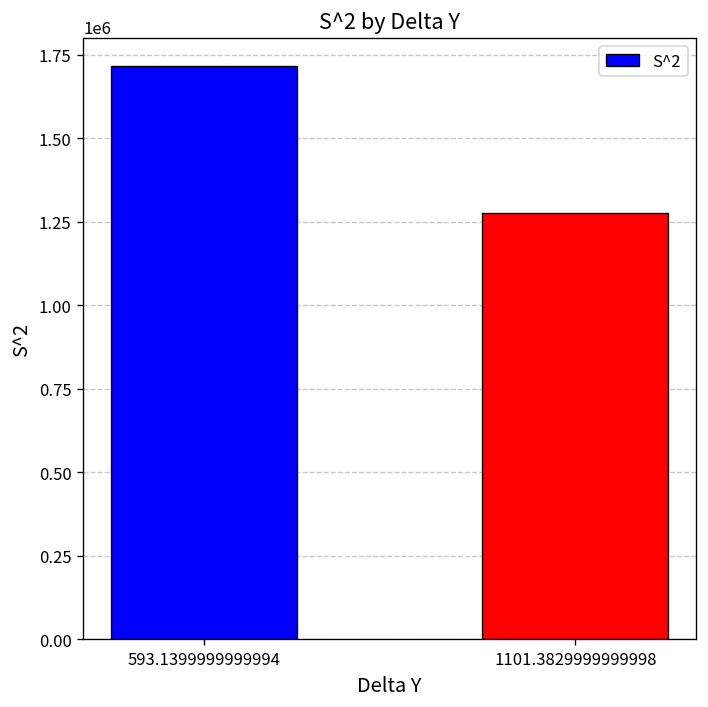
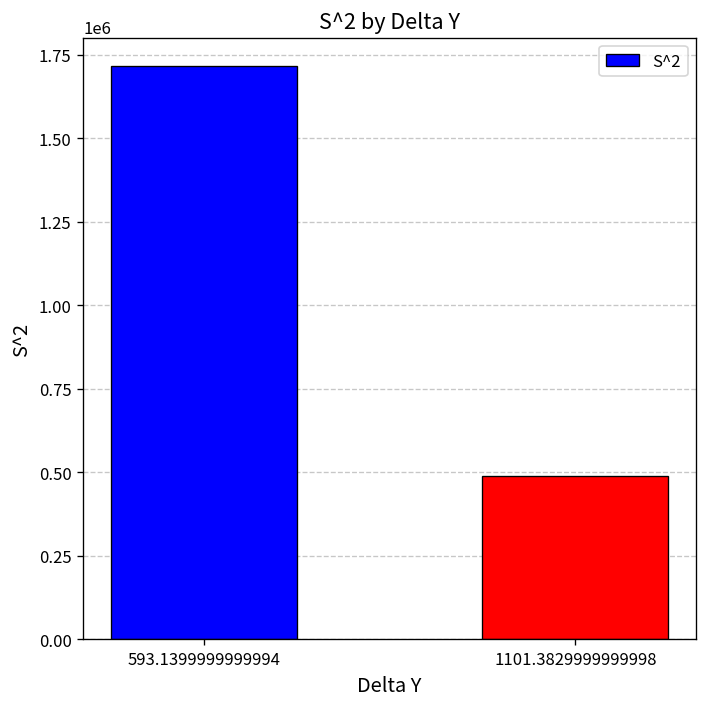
  {
    "593.1399999999994": 1720000,
-   "1101.3829999999998": 1280000
+   "1101.3829999999998": 490000
  }
